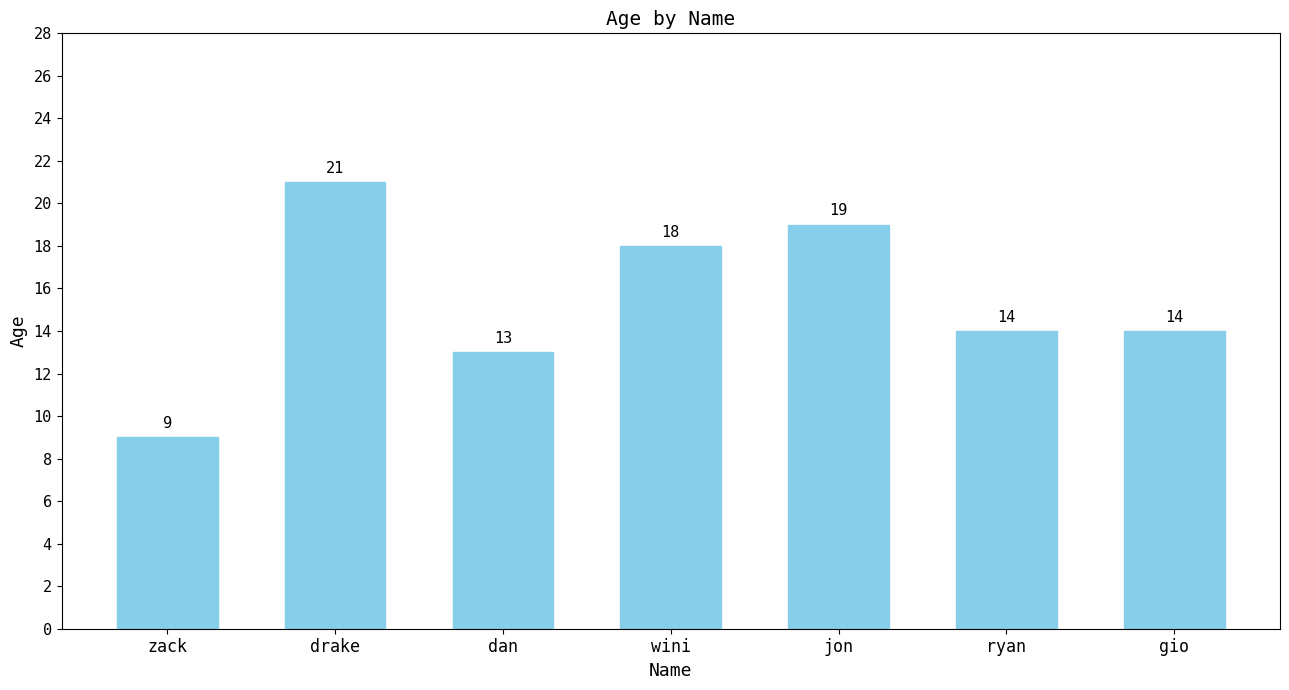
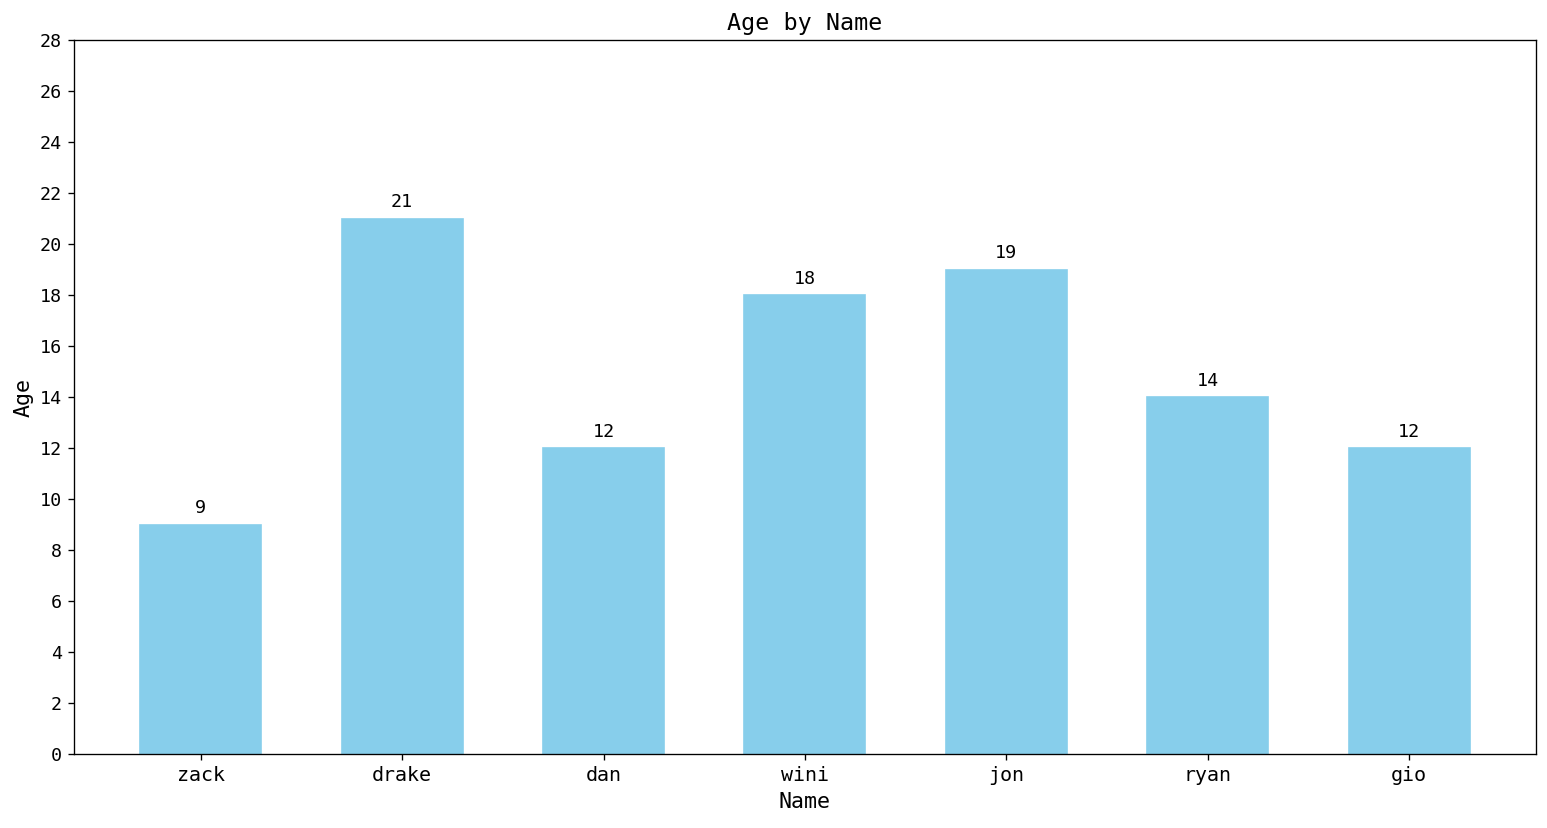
  {
    "zack": 9,
    "drake": 21,
-   "dan": 13,
+   "dan": 12,
    "wini": 18,
    "jon": 19,
    "ryan": 14,
-   "gio": 14
+   "gio": 12
  }
